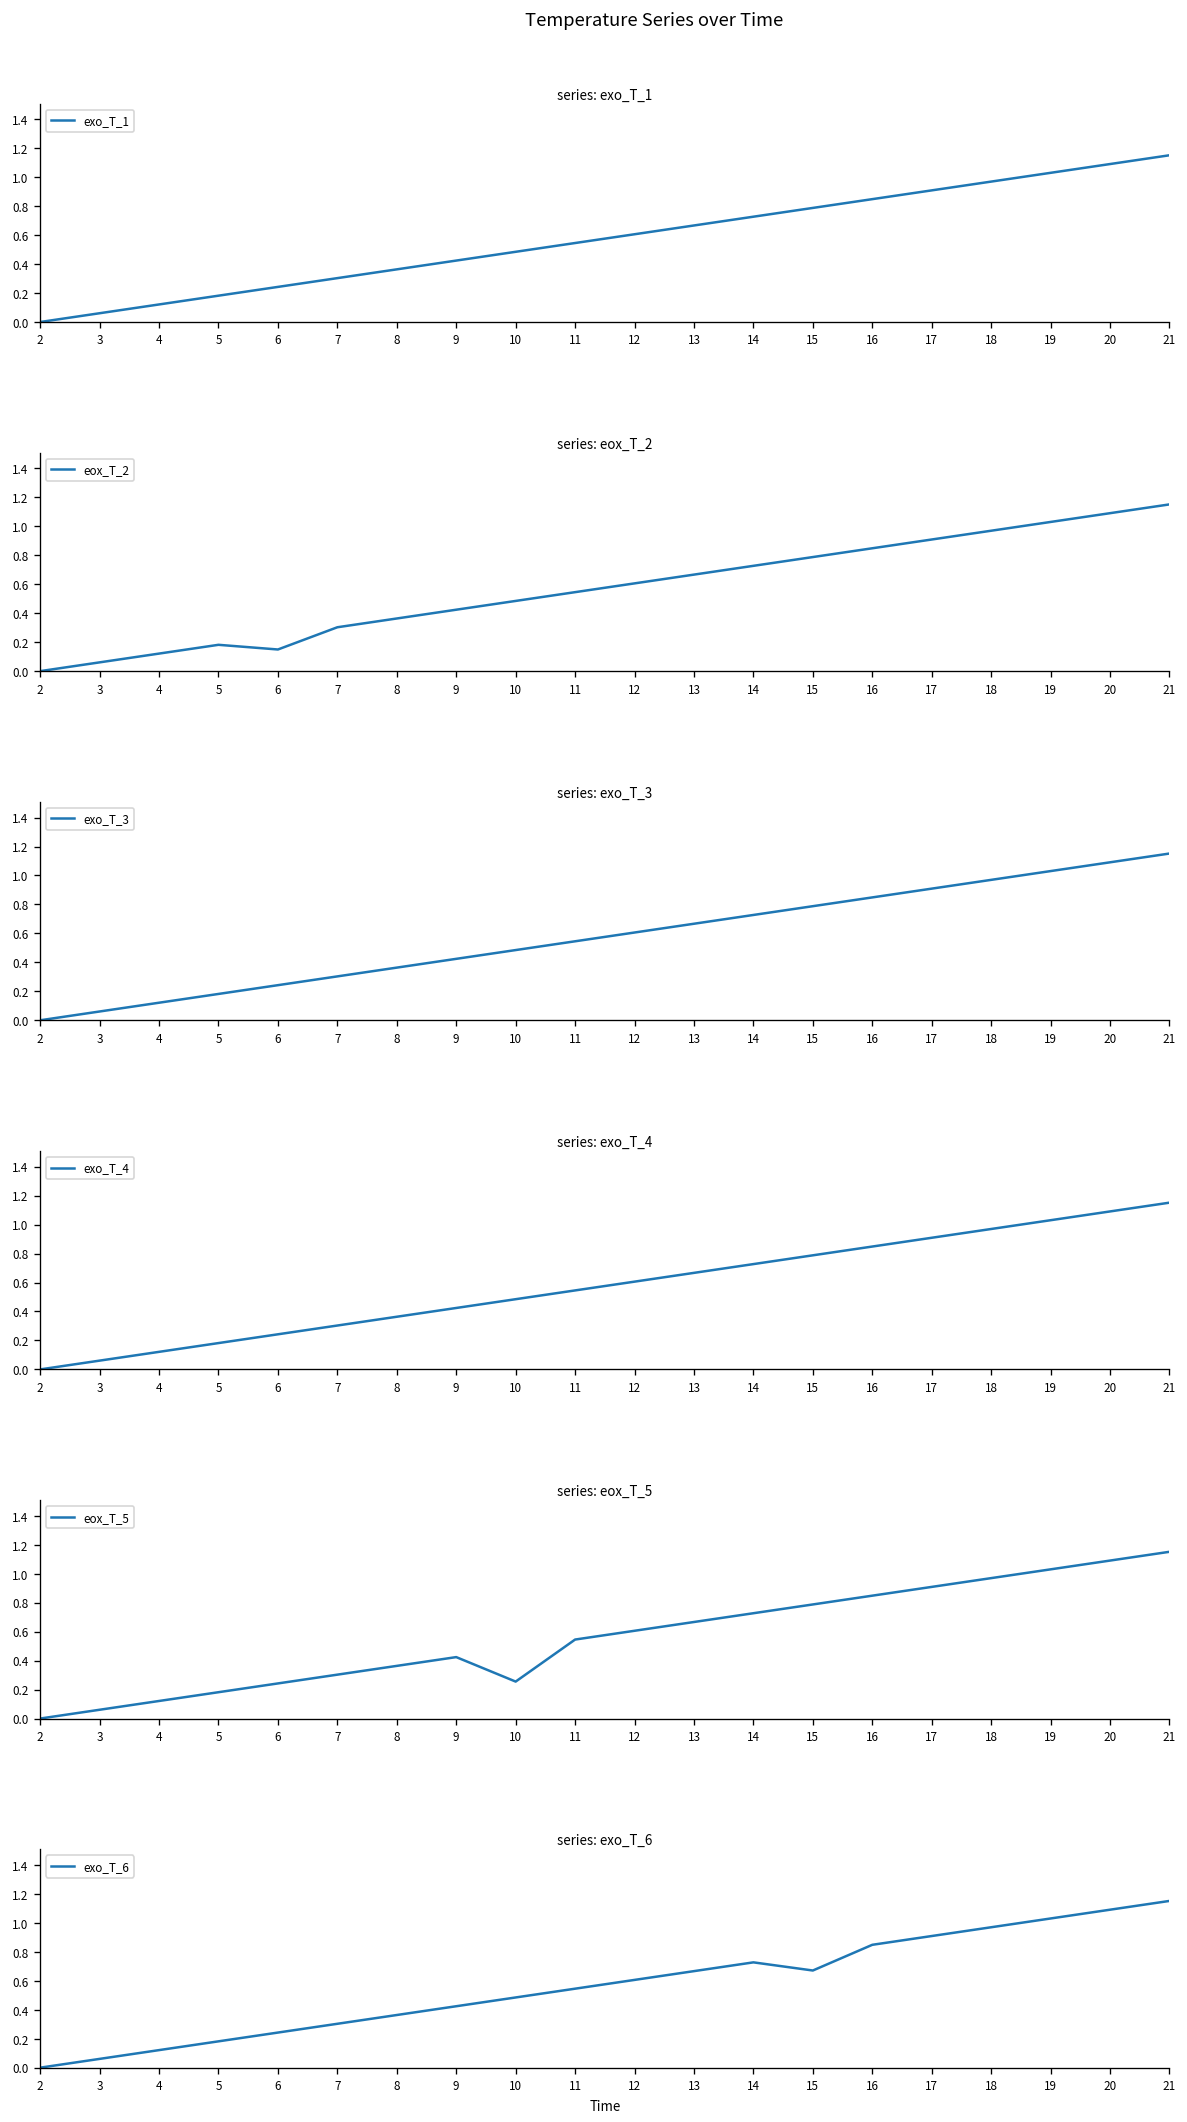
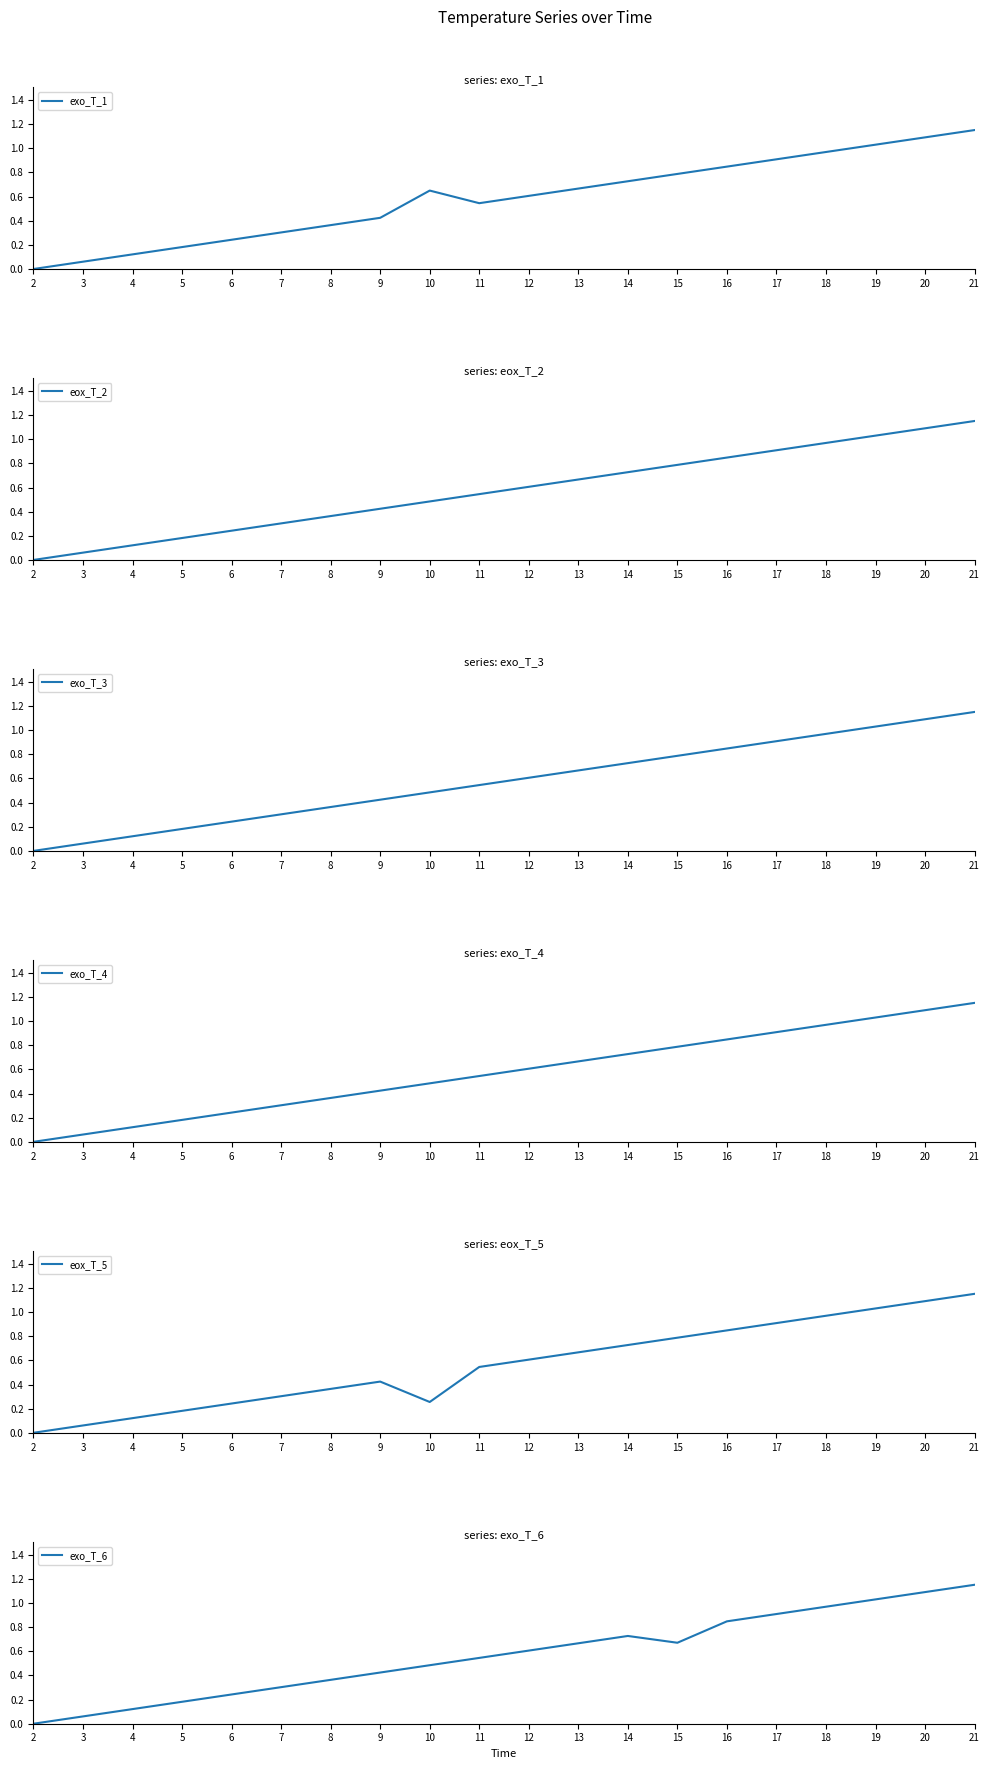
  {
    "series: exo_T_1": {
      "2": 0.00,
      "3": 0.06,
      "4": 0.12,
      "5": 0.18,
      "6": 0.24,
      "7": 0.30,
      "8": 0.36,
      "9": 0.42,
-     "10": 0.48,
+     "10": 0.65,
      "11": 0.55,
      "12": 0.61,
      "13": 0.67,
      "14": 0.73,
      "15": 0.79,
      "16": 0.85,
      "17": 0.91,
      "18": 0.97,
      "19": 1.03,
      "20": 1.09,
      "21": 1.15
    },
    "series: eox_T_2": {
      "2": 0.00,
      "3": 0.06,
      "4": 0.12,
      "5": 0.18,
-     "6": 0.15,
+     "6": 0.24,
      "7": 0.30,
      "8": 0.36,
      "9": 0.42,
      "10": 0.48,
      "11": 0.55,
      "12": 0.61,
      "13": 0.67,
      "14": 0.73,
      "15": 0.79,
      "16": 0.85,
      "17": 0.91,
      "18": 0.97,
      "19": 1.03,
      "20": 1.09,
      "21": 1.15
    },
    "series: exo_T_3": {
      "2": 0.00,
      "3": 0.06,
      "4": 0.12,
      "5": 0.18,
      "6": 0.24,
      "7": 0.30,
      "8": 0.36,
      "9": 0.42,
      "10": 0.48,
      "11": 0.55,
      "12": 0.61,
      "13": 0.67,
      "14": 0.73,
      "15": 0.79,
      "16": 0.85,
      "17": 0.91,
      "18": 0.97,
      "19": 1.03,
      "20": 1.09,
      "21": 1.15
    },
    "series: exo_T_4": {
      "2": 0.00,
      "3": 0.06,
      "4": 0.12,
      "5": 0.18,
      "6": 0.24,
      "7": 0.30,
      "8": 0.36,
      "9": 0.42,
      "10": 0.48,
      "11": 0.55,
      "12": 0.61,
      "13": 0.67,
      "14": 0.73,
      "15": 0.79,
      "16": 0.85,
      "17": 0.91,
      "18": 0.97,
      "19": 1.03,
      "20": 1.09,
      "21": 1.15
    },
    "series: eox_T_5": {
      "2": 0.00,
      "3": 0.06,
      "4": 0.12,
      "5": 0.18,
      "6": 0.24,
      "7": 0.30,
      "8": 0.36,
      "9": 0.42,
      "10": 0.26,
      "11": 0.55,
      "12": 0.61,
      "13": 0.67,
      "14": 0.73,
      "15": 0.79,
      "16": 0.85,
      "17": 0.91,
      "18": 0.97,
      "19": 1.03,
      "20": 1.09,
      "21": 1.15
    },
    "series: exo_T_6": {
      "2": 0.00,
      "3": 0.06,
      "4": 0.12,
      "5": 0.18,
      "6": 0.24,
      "7": 0.30,
      "8": 0.36,
      "9": 0.42,
      "10": 0.48,
      "11": 0.55,
      "12": 0.61,
      "13": 0.67,
      "14": 0.73,
      "15": 0.67,
      "16": 0.85,
      "17": 0.91,
      "18": 0.97,
      "19": 1.03,
      "20": 1.09,
      "21": 1.15
    }
  }
